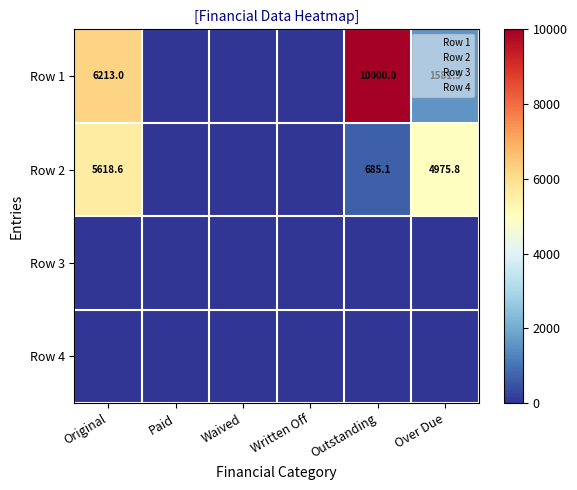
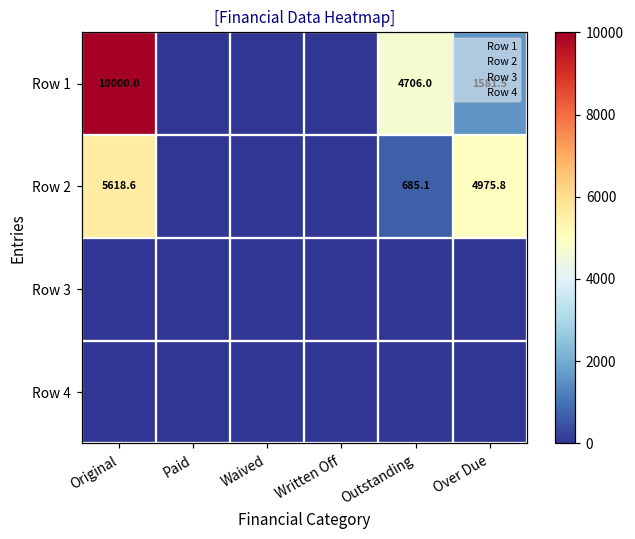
  {
    "Row 1": {
-     "Original": 6213.0,
-     "Outstanding": 10000.0
+     "Original": 10000.0,
+     "Outstanding": 4706.0
    },
    "Row 2": {
      "Original": 5618.6,
      "Outstanding": 685.1,
      "Over Due": 4975.8
    }
  }
